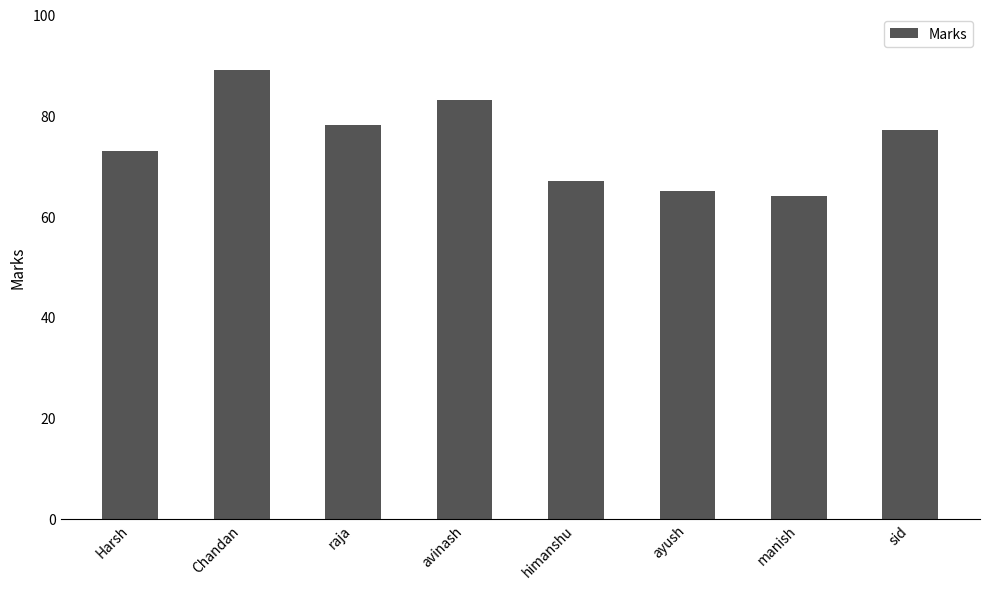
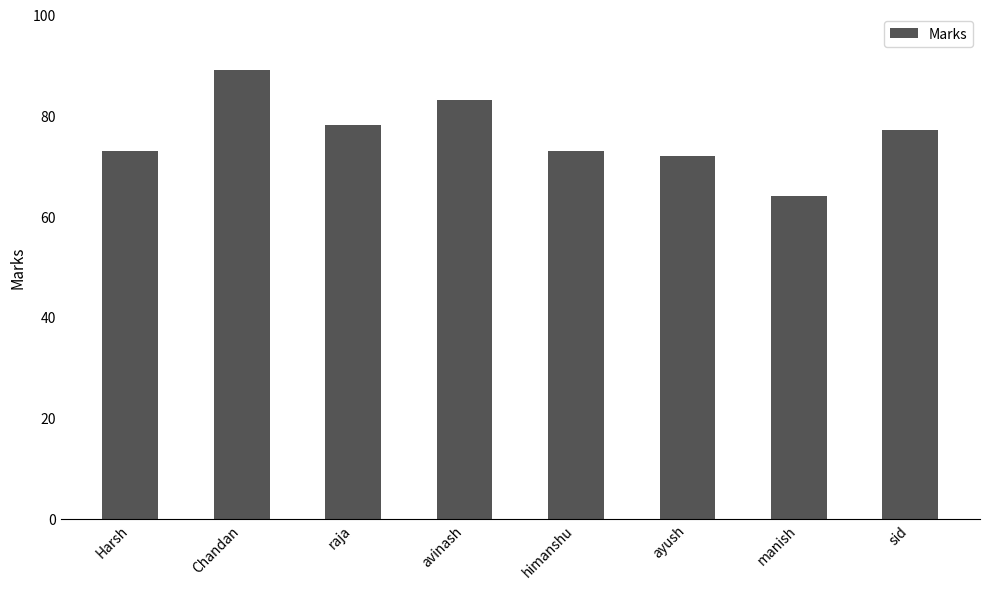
  {
    "Harsh": 73,
    "Chandan": 89,
    "raja": 78,
    "avinash": 83,
-   "himanshu": 67,
-   "ayush": 65,
+   "himanshu": 73,
+   "ayush": 72,
    "manish": 64,
    "sid": 77
  }
